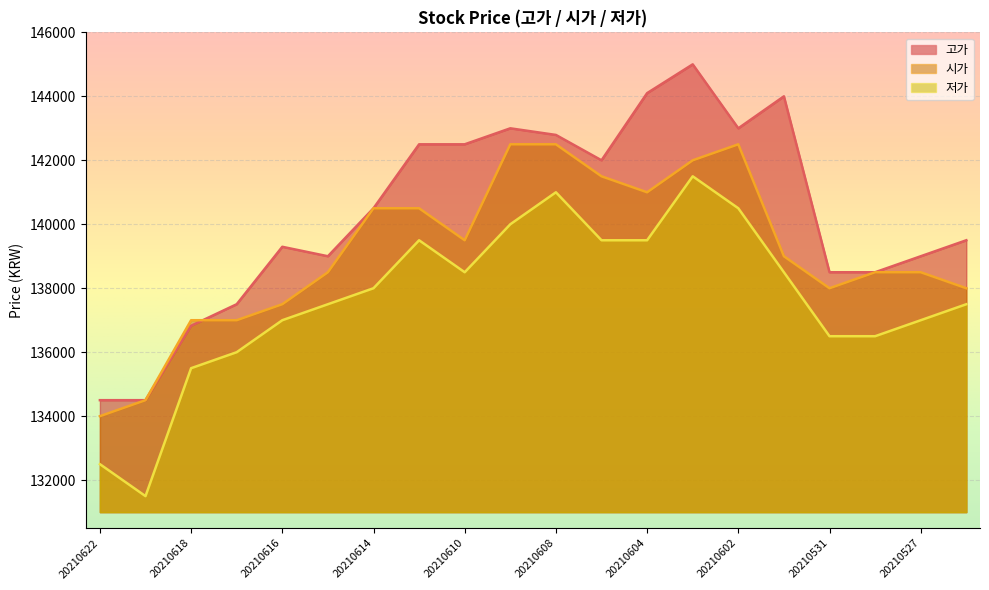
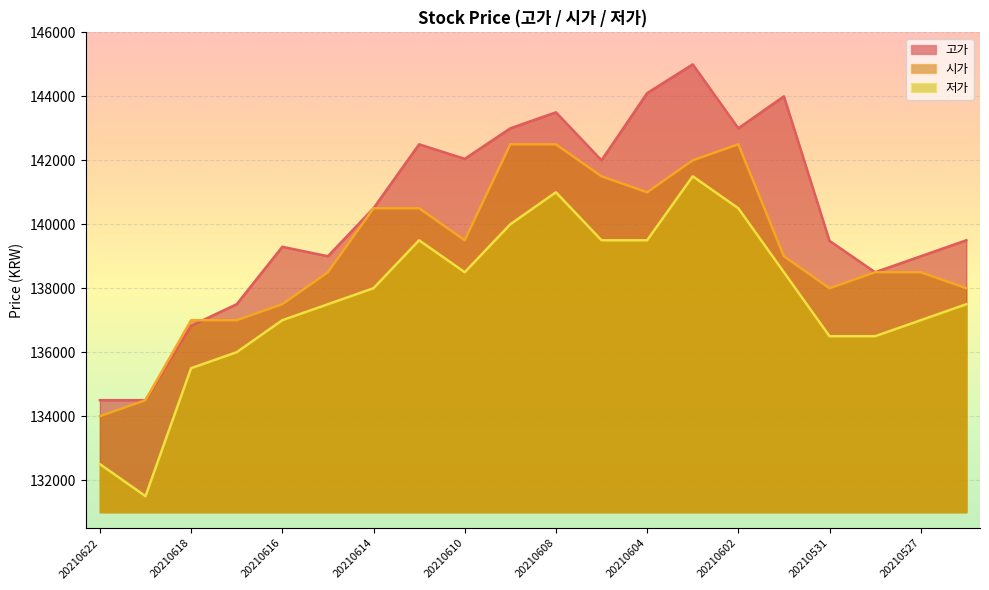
  {
    "고가": {
      "20210622": 134500,
      "20210618": 136800,
      "20210616": 139300,
-     "20210610": 142500,
-     "20210608": 142800,
+     "20210610": 142000,
+     "20210608": 143500,
      "20210604": 144100,
      "20210602": 143000,
-     "20210531": 138500,
+     "20210531": 139500,
      "20210527": 139000
    }
  }
